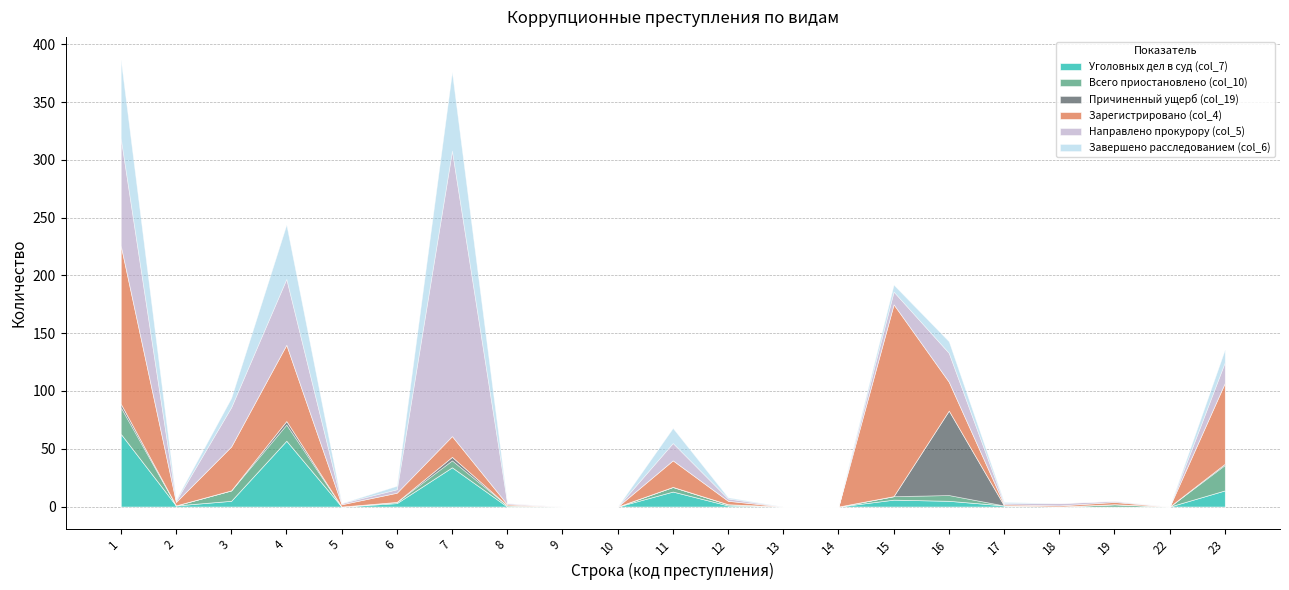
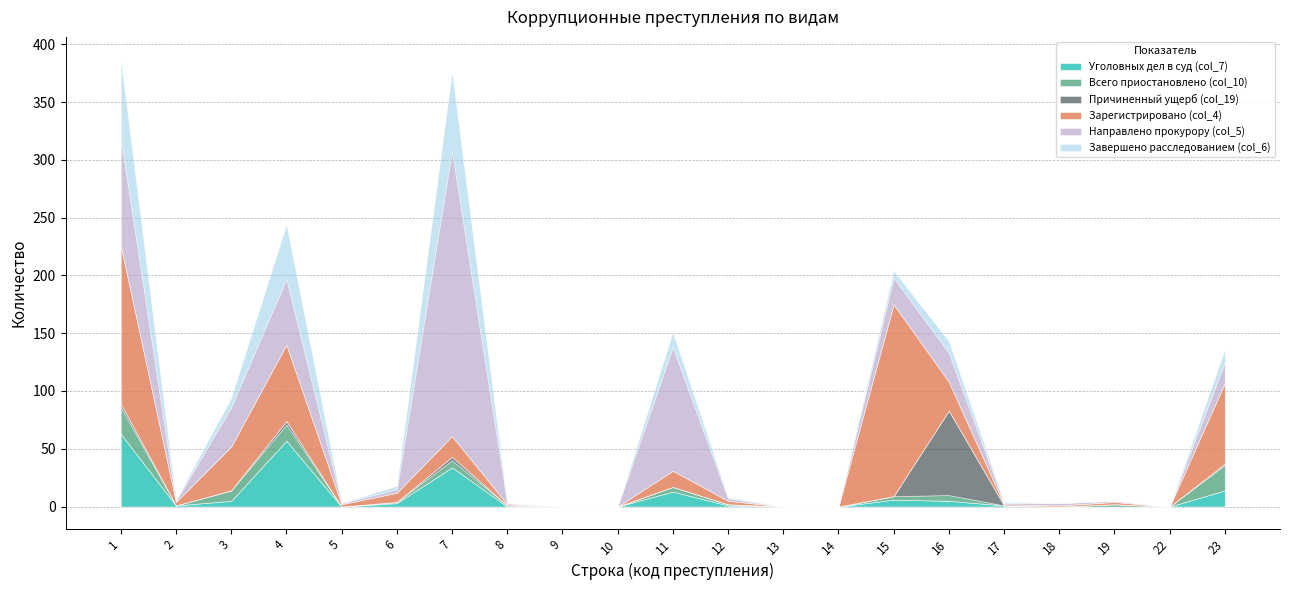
  {
    "Уголовных дел в суд (col_7)": {
      "1": 63,
      "3": 5,
      "4": 57,
      "7": 34,
      "11": 13,
      "15": 6,
      "16": 5,
      "23": 14
    },
    "Всего приостановлено (col_10)": {
      "1": 23,
      "4": 14,
      "7": 6,
      "16": 5
    },
    "Причиненный ущерб (col_19)": {
      "1": 3,
      "4": 3,
      "7": 3,
      "16": 73
    },
    "Зарегистрировано (col_4)": {
      "1": 137,
      "3": 38,
      "4": 66,
      "6": 8,
      "7": 18,
-     "11": 23,
+     "11": 14,
      "15": 166,
      "16": 25,
      "23": 70
    },
    "Направлено прокурору (col_5)": {
      "1": 93,
      "3": 34,
      "4": 57,
      "6": 3,
      "7": 247,
-     "11": 15,
-     "15": 11,
+     "11": 107,
+     "15": 23,
      "16": 25,
      "23": 18
    },
    "Завершено расследованием (col_6)": {
      "1": 68,
      "3": 8,
      "4": 47,
      "6": 3,
      "7": 68,
      "11": 13,
      "15": 6,
      "16": 10,
      "23": 11
    }
  }
